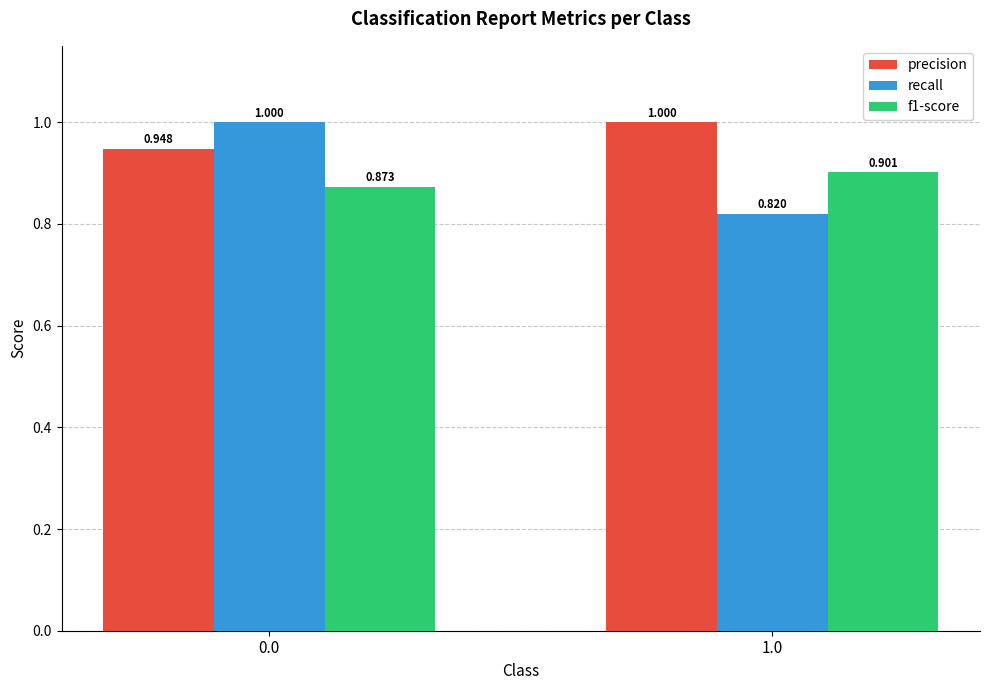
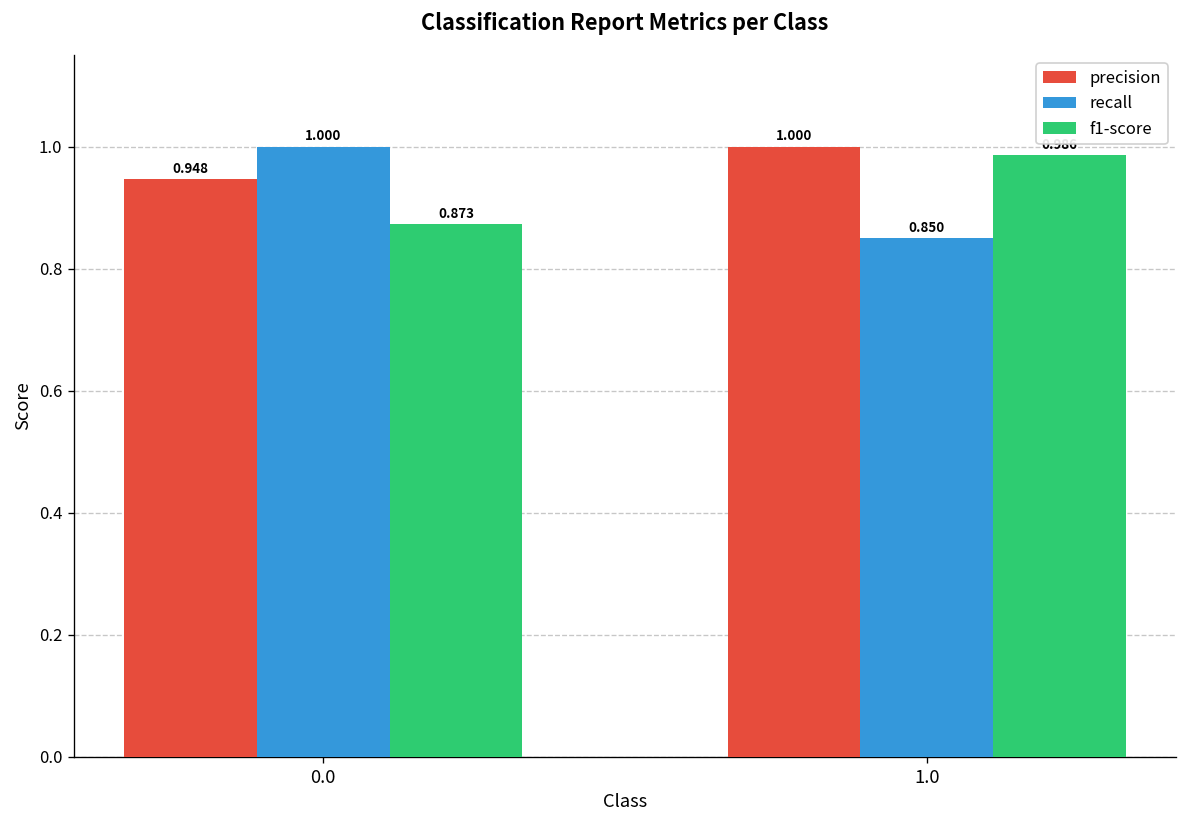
  {
    "precision": {
      "0.0": 0.948,
      "1.0": 1.000
    },
    "recall": {
      "0.0": 1.000,
-     "1.0": 0.820
+     "1.0": 0.850
    },
    "f1-score": {
-     "1.0": 0.90
+     "1.0": 0.99
    }
  }
